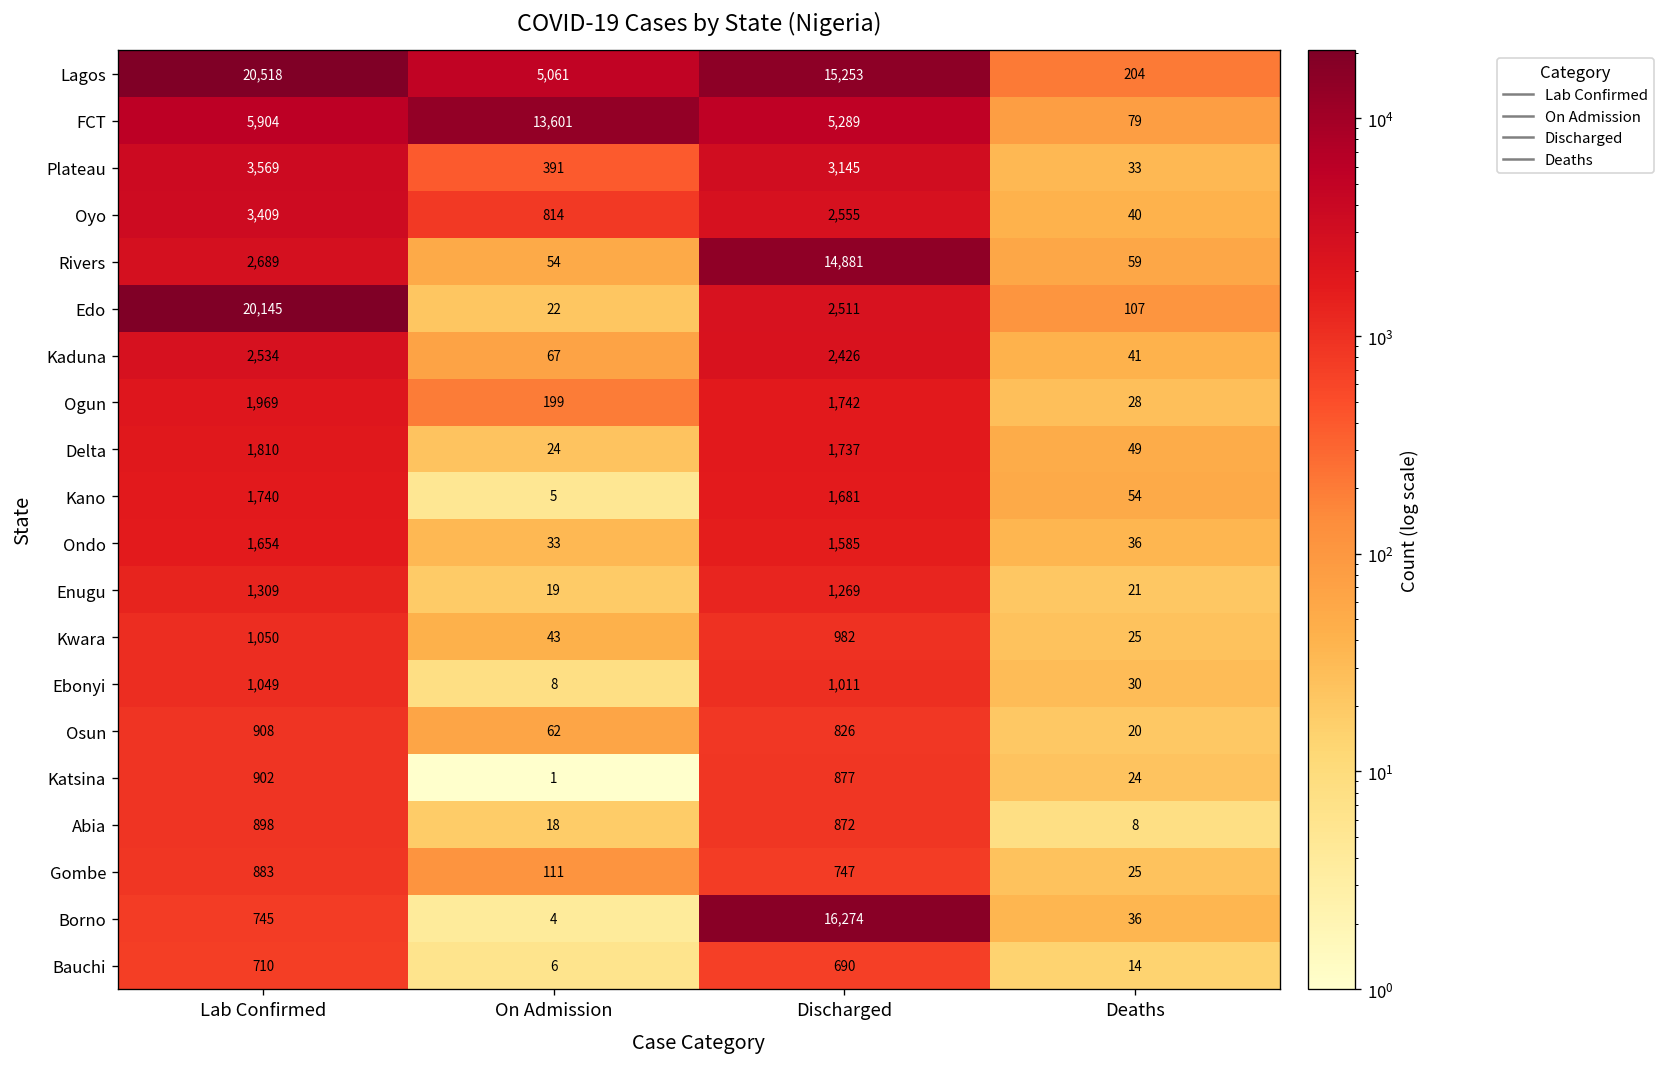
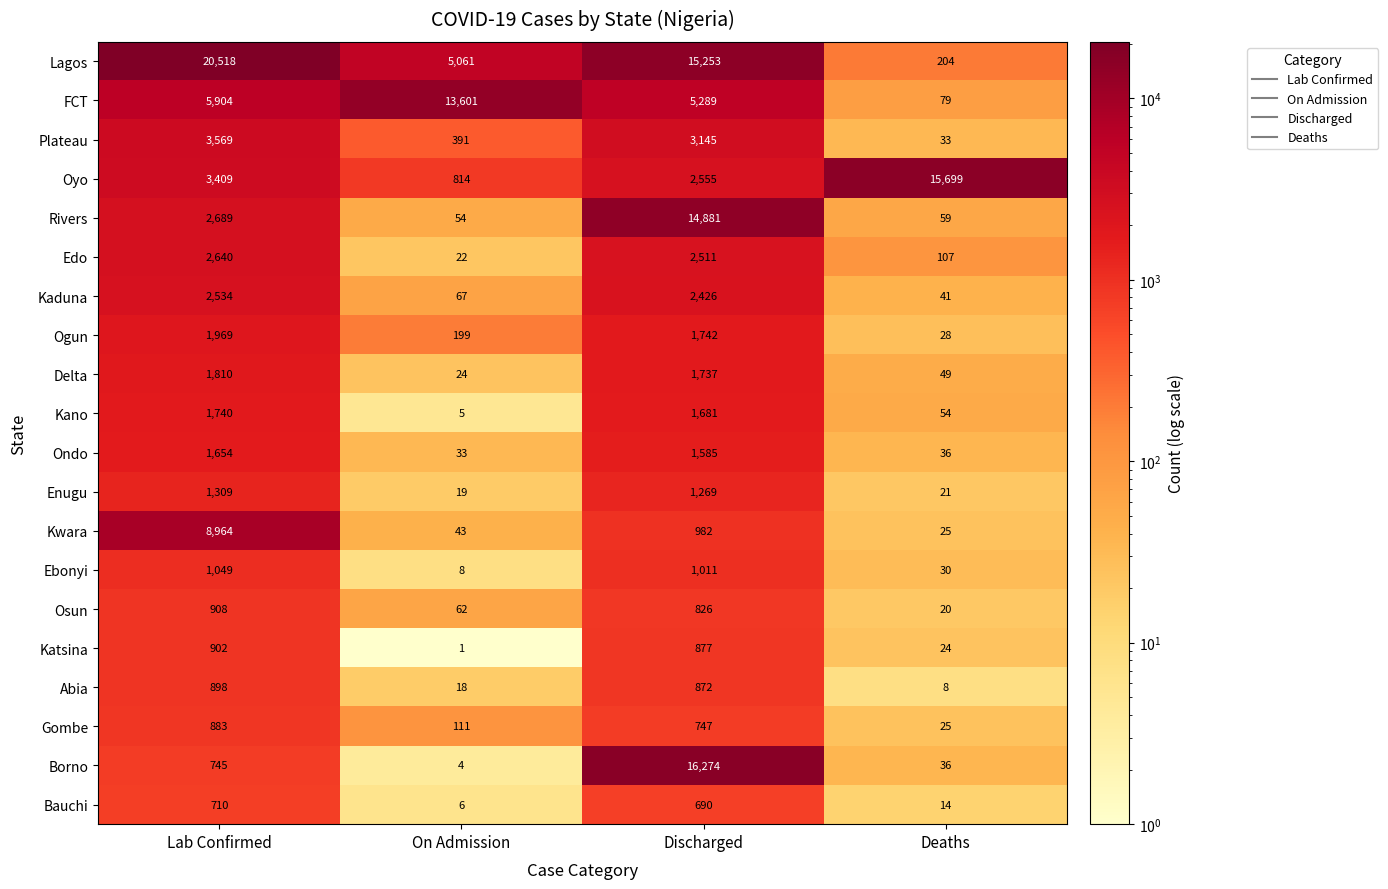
  {
    "Lagos": {
      "Lab Confirmed": "20,518",
      "On Admission": "5,061",
      "Discharged": "15,253",
      "Deaths": "204"
    },
    "FCT": {
      "Lab Confirmed": "5,904",
      "On Admission": "13,601",
      "Discharged": "5,289",
      "Deaths": "79"
    },
    "Plateau": {
      "Lab Confirmed": "3,569",
      "On Admission": "391",
      "Discharged": "3,145",
      "Deaths": "33"
    },
    "Oyo": {
      "Lab Confirmed": "3,409",
      "On Admission": "814",
      "Discharged": "2,555",
-     "Deaths": "40"
+     "Deaths": "15,699"
    },
    "Rivers": {
      "Lab Confirmed": "2,689",
      "On Admission": "54",
      "Discharged": "14,881",
      "Deaths": "59"
    },
    "Edo": {
-     "Lab Confirmed": "20,145",
+     "Lab Confirmed": "2,640",
      "On Admission": "22",
      "Discharged": "2,511",
      "Deaths": "107"
    },
    "Kaduna": {
      "Lab Confirmed": "2,534",
      "On Admission": "67",
      "Discharged": "2,426",
      "Deaths": "41"
    },
    "Ogun": {
      "Lab Confirmed": "1,969",
      "On Admission": "199",
      "Discharged": "1,742",
      "Deaths": "28"
    },
    "Delta": {
      "Lab Confirmed": "1,810",
      "On Admission": "24",
      "Discharged": "1,737",
      "Deaths": "49"
    },
    "Kano": {
      "Lab Confirmed": "1,740",
      "On Admission": "5",
      "Discharged": "1,681",
      "Deaths": "54"
    },
    "Ondo": {
      "Lab Confirmed": "1,654",
      "On Admission": "33",
      "Discharged": "1,585",
      "Deaths": "36"
    },
    "Enugu": {
      "Lab Confirmed": "1,309",
      "On Admission": "19",
      "Discharged": "1,269",
      "Deaths": "21"
    },
    "Kwara": {
-     "Lab Confirmed": "1,050",
+     "Lab Confirmed": "8,964",
      "On Admission": "43",
      "Discharged": "982",
      "Deaths": "25"
    },
    "Ebonyi": {
      "Lab Confirmed": "1,049",
      "On Admission": "8",
      "Discharged": "1,011",
      "Deaths": "30"
    },
    "Osun": {
      "Lab Confirmed": "908",
      "On Admission": "62",
      "Discharged": "826",
      "Deaths": "20"
    },
    "Katsina": {
      "Lab Confirmed": "902",
      "On Admission": "1",
      "Discharged": "877",
      "Deaths": "24"
    },
    "Abia": {
      "Lab Confirmed": "898",
      "On Admission": "18",
      "Discharged": "872",
      "Deaths": "8"
    },
    "Gombe": {
      "Lab Confirmed": "883",
      "On Admission": "111",
      "Discharged": "747",
      "Deaths": "25"
    },
    "Borno": {
      "Lab Confirmed": "745",
      "On Admission": "4",
      "Discharged": "16,274",
      "Deaths": "36"
    },
    "Bauchi": {
      "Lab Confirmed": "710",
      "On Admission": "6",
      "Discharged": "690",
      "Deaths": "14"
    }
  }
